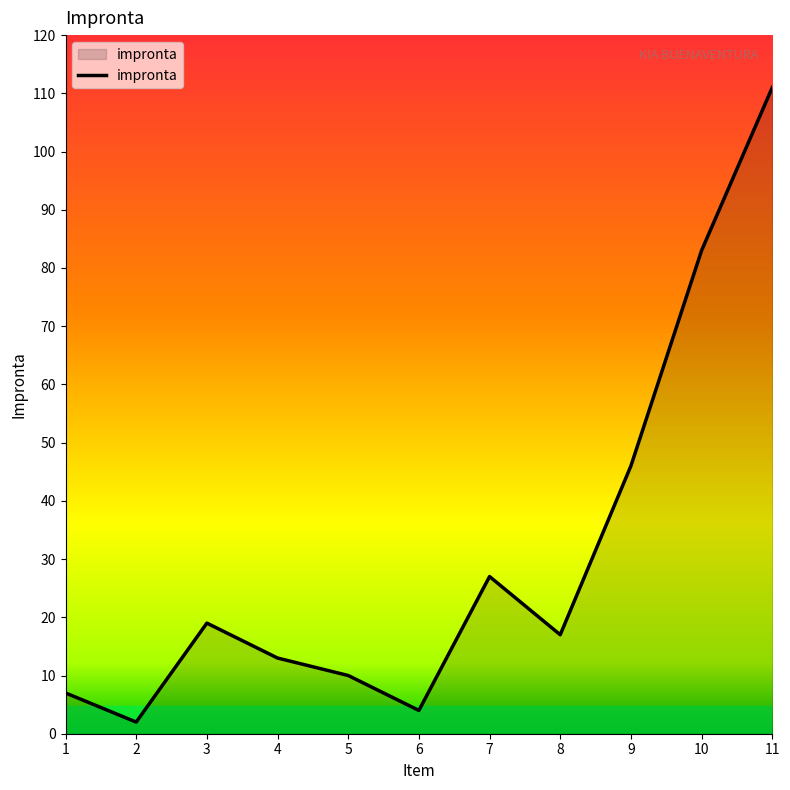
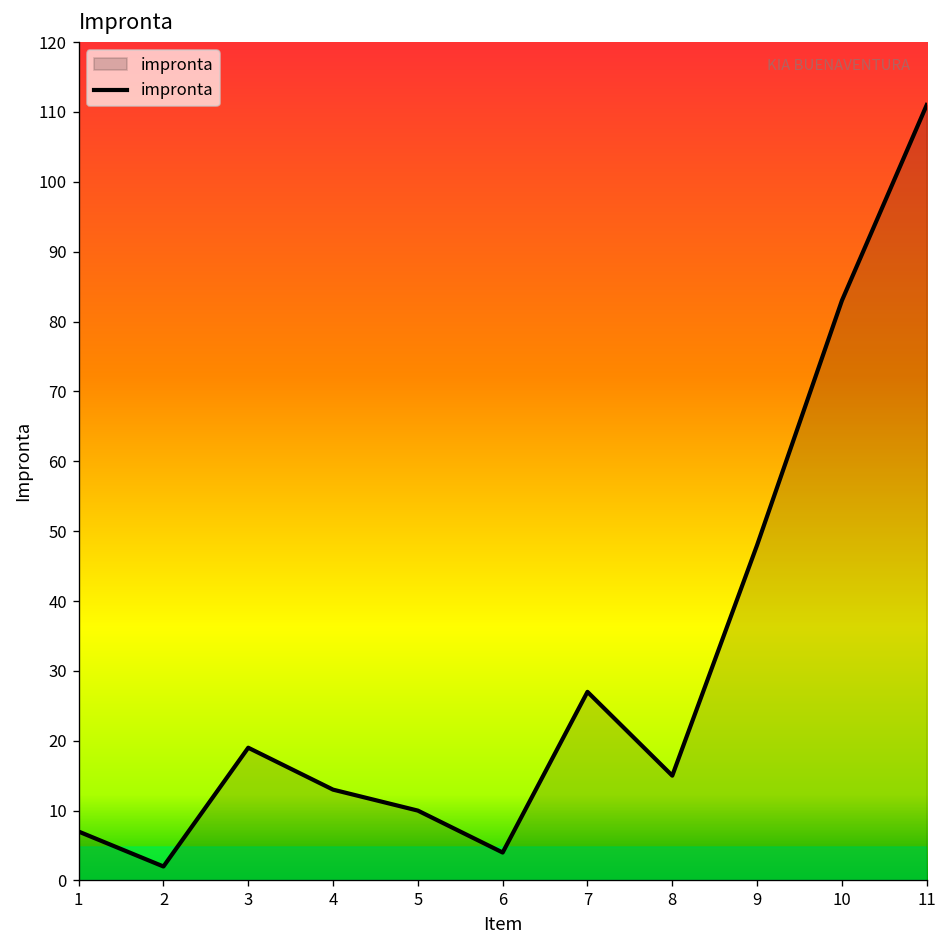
  {
    "1": 7,
    "3": 19,
    "4": 13,
    "5": 10,
    "7": 27,
-   "8": 17,
-   "9": 46,
+   "8": 15,
+   "9": 48,
    "10": 83,
    "11": 111
  }
